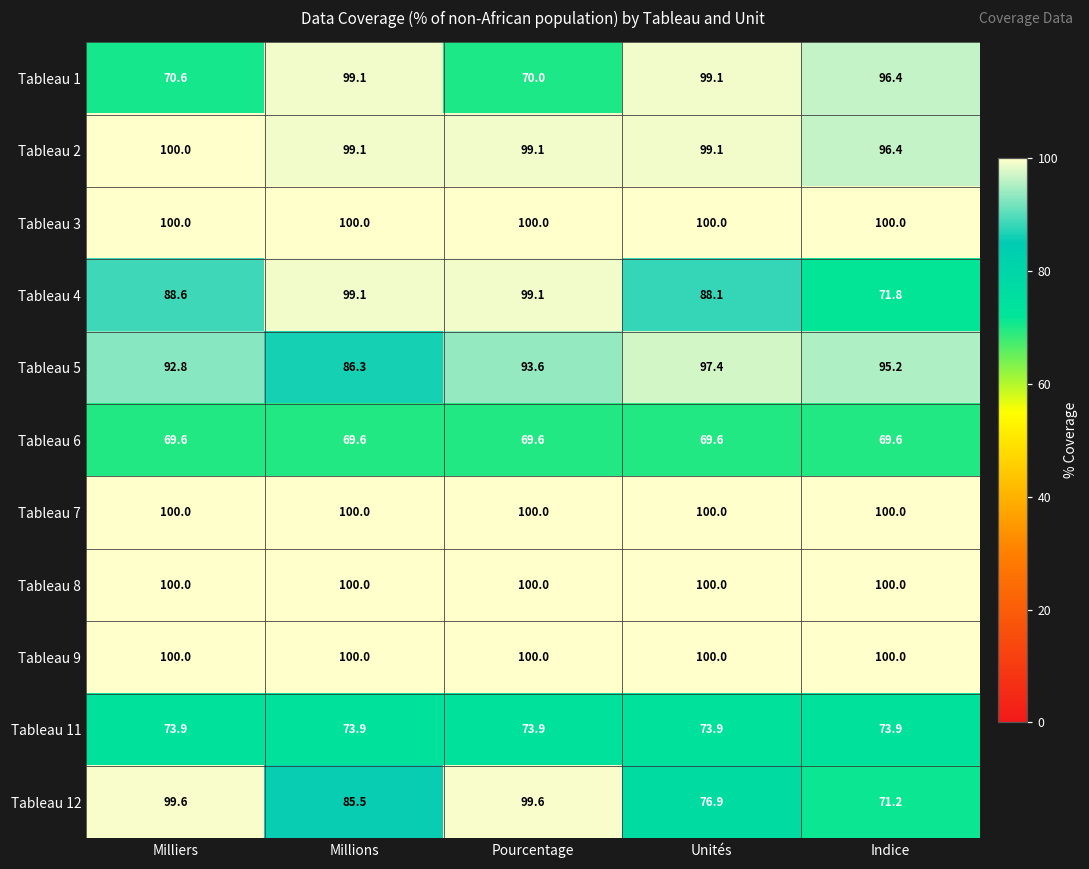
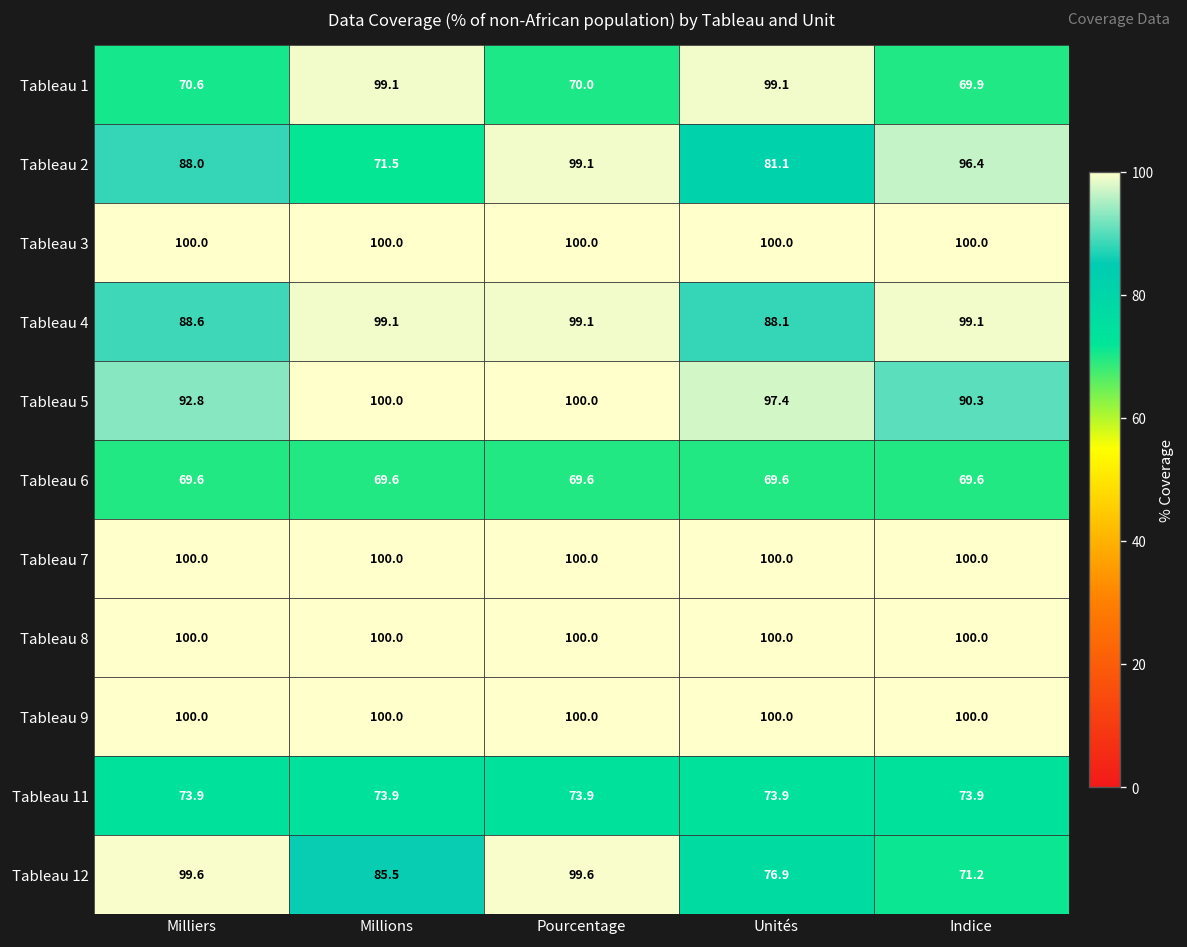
  {
    "Tableau 1": {
      "Milliers": 70.6,
      "Millions": 99.1,
      "Pourcentage": 70.0,
      "Unités": 99.1,
-     "Indice": 96.4
+     "Indice": 69.9
    },
    "Tableau 2": {
-     "Milliers": 100.0,
-     "Millions": 99.1,
+     "Milliers": 88.0,
+     "Millions": 71.5,
      "Pourcentage": 99.1,
-     "Unités": 99.1,
+     "Unités": 81.1,
      "Indice": 96.4
    },
    "Tableau 3": {
      "Milliers": 100.0,
      "Millions": 100.0,
      "Pourcentage": 100.0,
      "Unités": 100.0,
      "Indice": 100.0
    },
    "Tableau 4": {
      "Milliers": 88.6,
      "Millions": 99.1,
      "Pourcentage": 99.1,
      "Unités": 88.1,
-     "Indice": 71.8
+     "Indice": 99.1
    },
    "Tableau 5": {
      "Milliers": 92.8,
-     "Millions": 86.3,
-     "Pourcentage": 93.6,
+     "Millions": 100.0,
+     "Pourcentage": 100.0,
      "Unités": 97.4,
-     "Indice": 95.2
+     "Indice": 90.3
    },
    "Tableau 6": {
      "Milliers": 69.6,
      "Millions": 69.6,
      "Pourcentage": 69.6,
      "Unités": 69.6,
      "Indice": 69.6
    },
    "Tableau 7": {
      "Milliers": 100.0,
      "Millions": 100.0,
      "Pourcentage": 100.0,
      "Unités": 100.0,
      "Indice": 100.0
    },
    "Tableau 8": {
      "Milliers": 100.0,
      "Millions": 100.0,
      "Pourcentage": 100.0,
      "Unités": 100.0,
      "Indice": 100.0
    },
    "Tableau 9": {
      "Milliers": 100.0,
      "Millions": 100.0,
      "Pourcentage": 100.0,
      "Unités": 100.0,
      "Indice": 100.0
    },
    "Tableau 11": {
      "Milliers": 73.9,
      "Millions": 73.9,
      "Pourcentage": 73.9,
      "Unités": 73.9,
      "Indice": 73.9
    },
    "Tableau 12": {
      "Milliers": 99.6,
      "Millions": 85.5,
      "Pourcentage": 99.6,
      "Unités": 76.9,
      "Indice": 71.2
    }
  }
